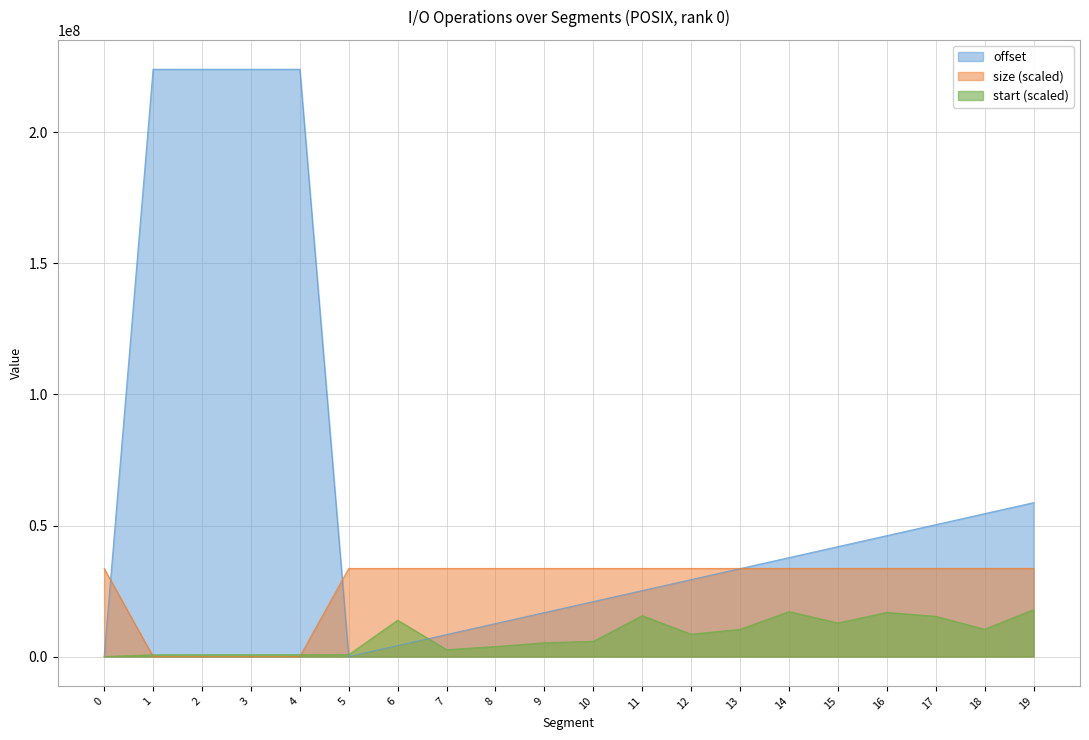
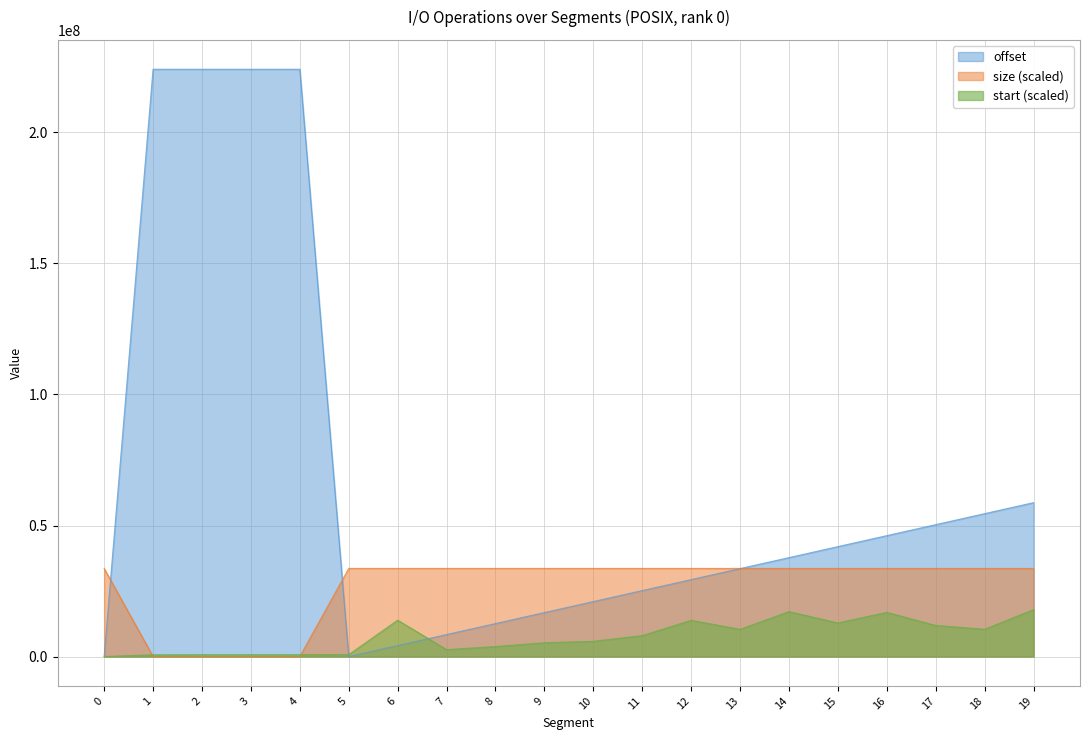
  {
    "offset": {
      "1": 224000000,
      "2": 224000000,
      "3": 224000000,
      "4": 224000000,
      "6": 4000000,
      "7": 8000000,
      "8": 13000000,
      "9": 17000000,
      "10": 21000000,
      "11": 25000000,
      "12": 29000000,
      "14": 38000000,
      "15": 42000000,
      "16": 46000000,
      "17": 50000000,
      "18": 55000000,
      "19": 59000000
    },
    "size (scaled)": {
      "0": 34000000,
      "5": 34000000,
      "6": 34000000,
      "7": 34000000,
      "8": 34000000,
      "9": 34000000,
      "10": 34000000,
      "11": 34000000,
      "12": 34000000,
      "14": 34000000,
      "15": 34000000,
      "16": 34000000,
      "17": 34000000,
      "18": 34000000,
      "19": 34000000
    },
    "start (scaled)": {
      "6": 14000000,
      "7": 3000000,
      "8": 4000000,
      "9": 5000000,
      "10": 6000000,
-     "11": 16000000,
-     "12": 9000000,
+     "11": 8000000,
+     "12": 14000000,
      "13": 10000000,
      "14": 17000000,
      "15": 13000000,
      "16": 17000000,
-     "17": 15000000,
+     "17": 12000000,
      "18": 10000000,
      "19": 18000000
    }
  }
